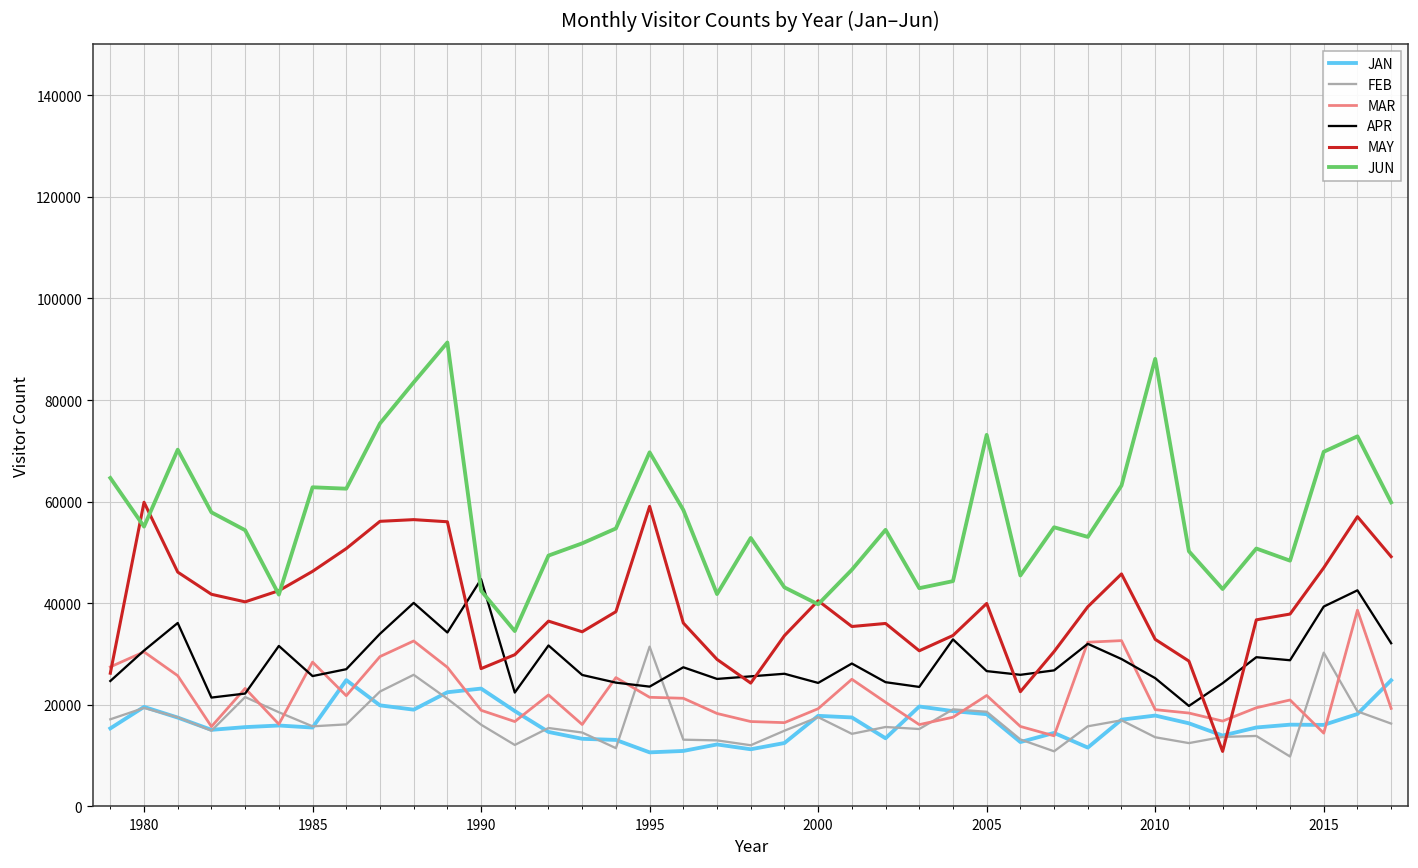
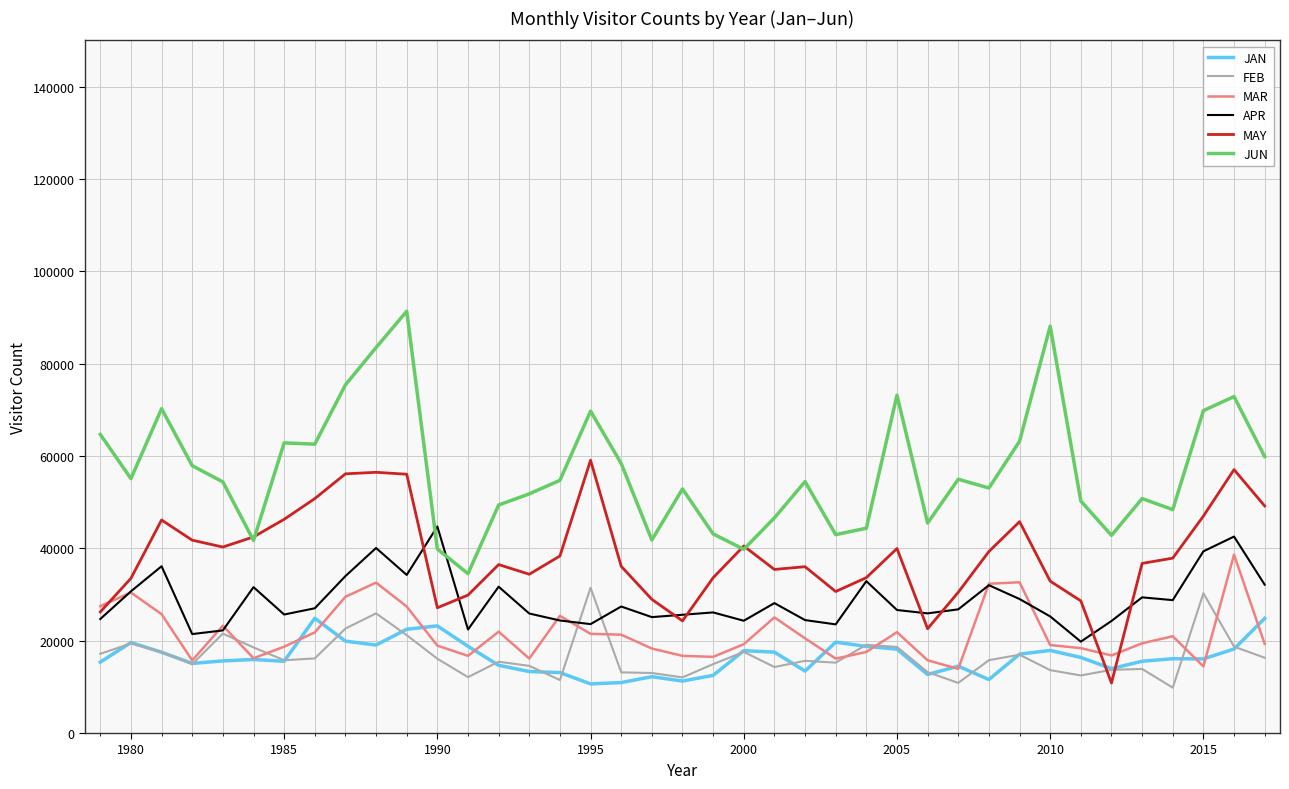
  {
    "JAN": {
      "1990": 23000,
      "1995": 11000,
      "2010": 18000,
      "2015": 16000
    },
    "FEB": {
      "1990": 16000,
      "1995": 31000,
      "2010": 14000,
      "2015": 30000
    },
    "MAR": {
-     "1985": 28000,
+     "1985": 19000,
      "1990": 19000,
      "1995": 21000,
      "2000": 19000,
      "2005": 22000,
      "2010": 19000,
      "2015": 14000
    },
    "APR": {
      "1985": 26000,
      "1990": 45000,
      "1995": 24000,
      "2000": 24000,
      "2005": 27000,
      "2010": 25000,
      "2015": 39000
    },
    "MAY": {
-     "1980": 60000,
+     "1980": 34000,
      "1985": 46000,
      "1990": 27000,
      "1995": 59000,
      "2000": 41000,
      "2005": 40000,
      "2010": 33000,
      "2015": 47000
    },
    "JUN": {
      "1980": 55000,
      "1985": 63000,
-     "1990": 42000,
+     "1990": 40000,
      "1995": 70000,
      "2000": 40000,
      "2005": 73000,
      "2010": 88000,
      "2015": 70000
    }
  }
